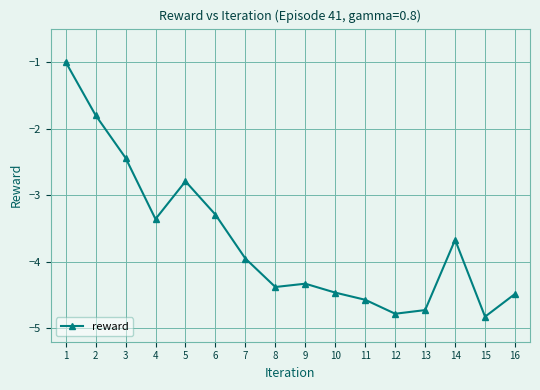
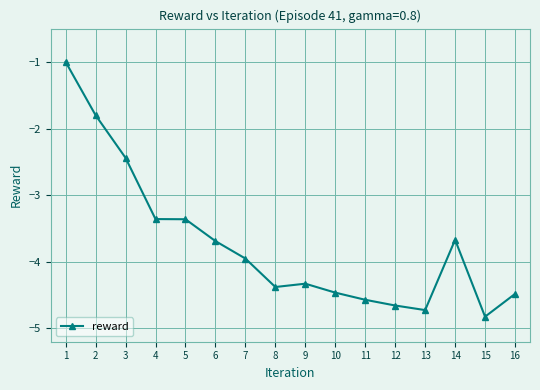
  {
    "1": -1.0,
    "2": -1.8,
    "3": -2.4,
    "4": -3.4,
-   "5": -2.8,
-   "6": -3.3,
+   "5": -3.4,
+   "6": -3.7,
    "7": -4.0,
    "8": -4.4,
    "9": -4.3,
    "10": -4.5,
    "11": -4.6,
-   "12": -4.8,
+   "12": -4.7,
    "13": -4.7,
    "14": -3.7,
    "15": -4.8,
    "16": -4.5
  }
